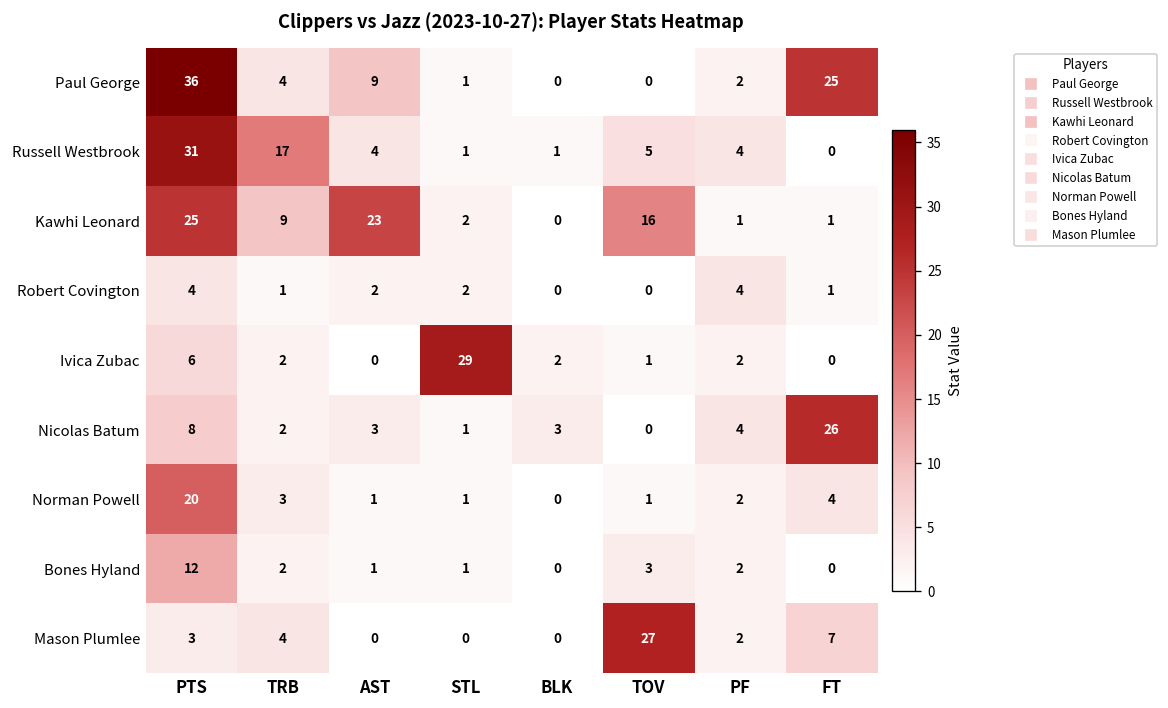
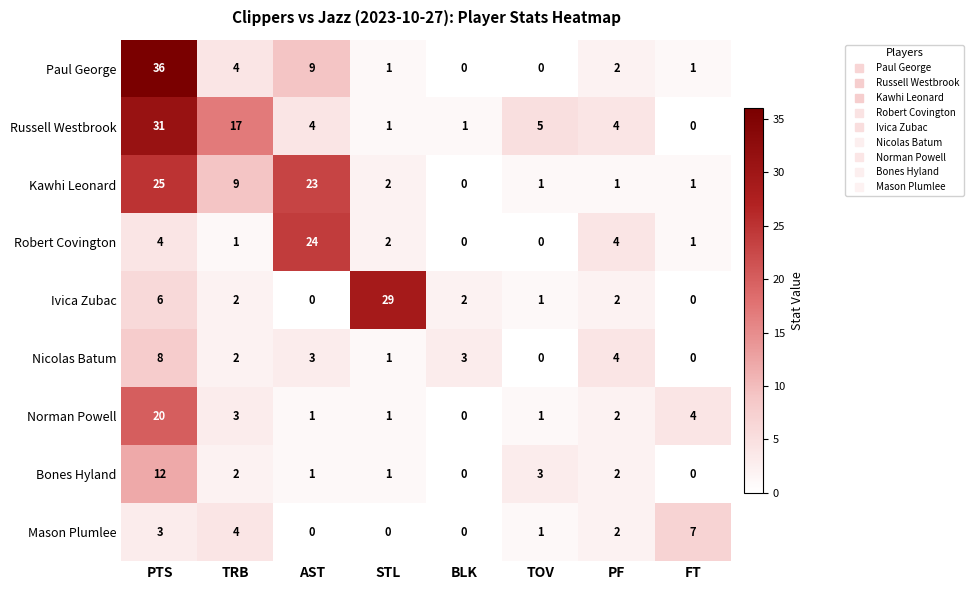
  {
    "Paul George": {
      "PTS": 36,
      "TRB": 4,
      "AST": 9,
      "STL": 1,
      "BLK": 0,
      "TOV": 0,
      "PF": 2,
-     "FT": 25
+     "FT": 1
    },
    "Russell Westbrook": {
      "PTS": 31,
      "TRB": 17,
      "AST": 4,
      "STL": 1,
      "BLK": 1,
      "TOV": 5,
      "PF": 4,
      "FT": 0
    },
    "Kawhi Leonard": {
      "PTS": 25,
      "TRB": 9,
      "AST": 23,
      "STL": 2,
      "BLK": 0,
-     "TOV": 16,
+     "TOV": 1,
      "PF": 1,
      "FT": 1
    },
    "Robert Covington": {
      "PTS": 4,
      "TRB": 1,
-     "AST": 2,
+     "AST": 24,
      "STL": 2,
      "BLK": 0,
      "TOV": 0,
      "PF": 4,
      "FT": 1
    },
    "Ivica Zubac": {
      "PTS": 6,
      "TRB": 2,
      "AST": 0,
      "STL": 29,
      "BLK": 2,
      "TOV": 1,
      "PF": 2,
      "FT": 0
    },
    "Nicolas Batum": {
      "PTS": 8,
      "TRB": 2,
      "AST": 3,
      "STL": 1,
      "BLK": 3,
      "TOV": 0,
      "PF": 4,
-     "FT": 26
+     "FT": 0
    },
    "Norman Powell": {
      "PTS": 20,
      "TRB": 3,
      "AST": 1,
      "STL": 1,
      "BLK": 0,
      "TOV": 1,
      "PF": 2,
      "FT": 4
    },
    "Bones Hyland": {
      "PTS": 12,
      "TRB": 2,
      "AST": 1,
      "STL": 1,
      "BLK": 0,
      "TOV": 3,
      "PF": 2,
      "FT": 0
    },
    "Mason Plumlee": {
      "PTS": 3,
      "TRB": 4,
      "AST": 0,
      "STL": 0,
      "BLK": 0,
-     "TOV": 27,
+     "TOV": 1,
      "PF": 2,
      "FT": 7
    }
  }
